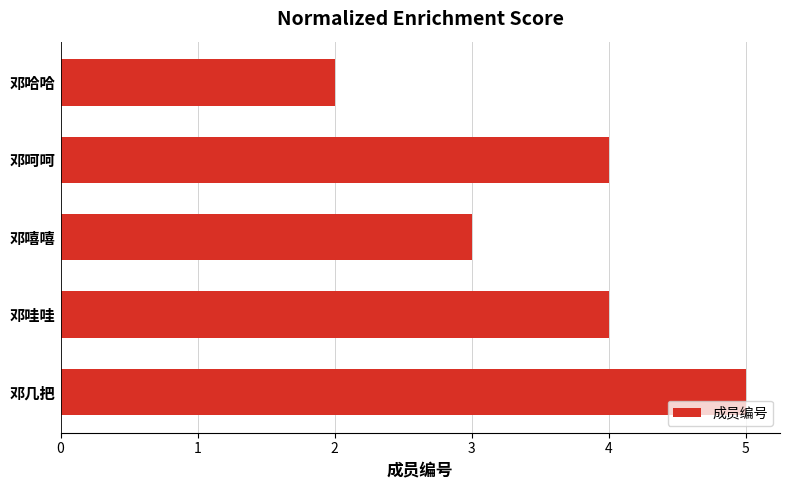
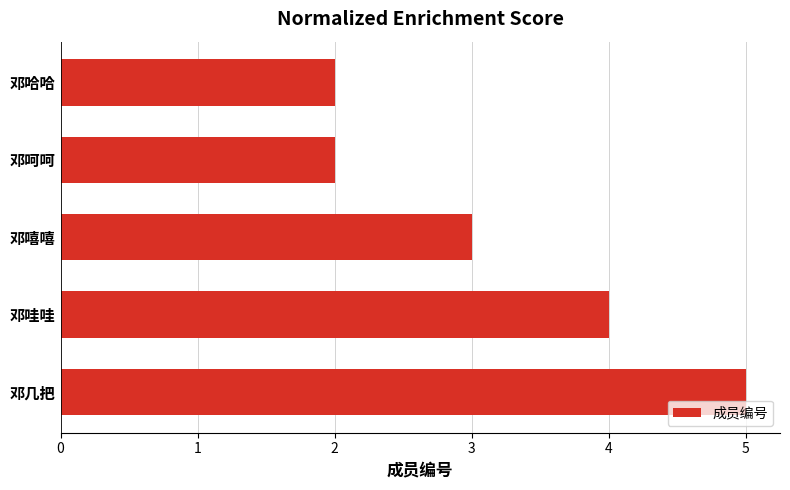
  {
    "邓哈哈": 2,
-   "邓呵呵": 4,
+   "邓呵呵": 2,
    "邓嘻嘻": 3,
    "邓哇哇": 4,
    "邓几把": 5
  }
